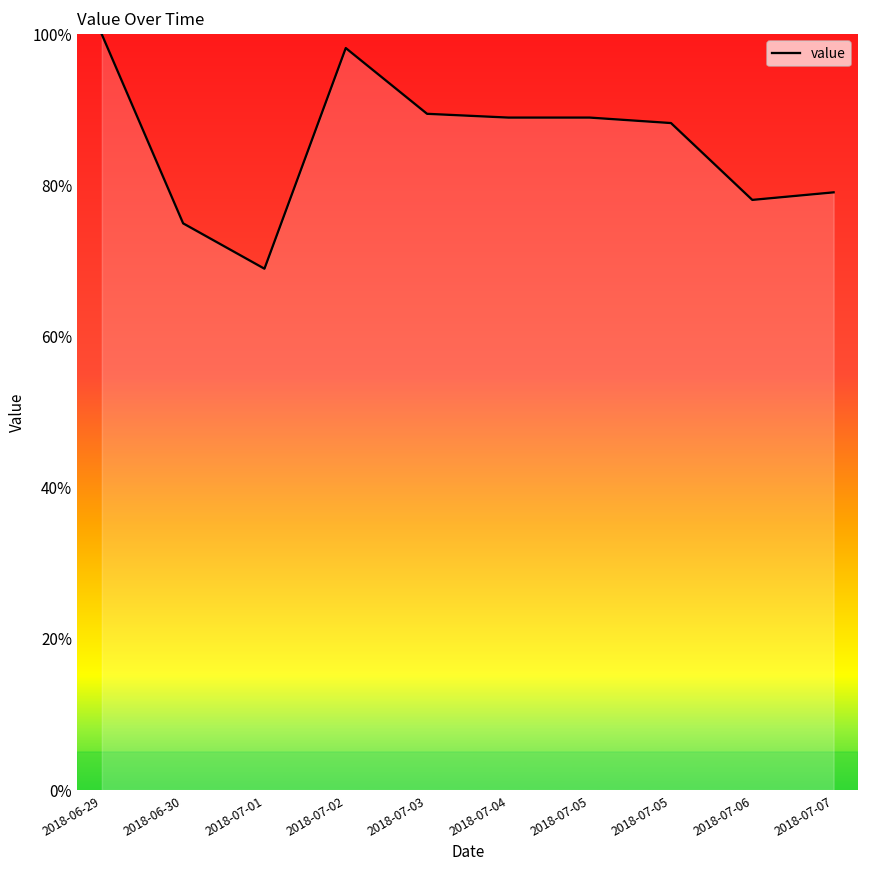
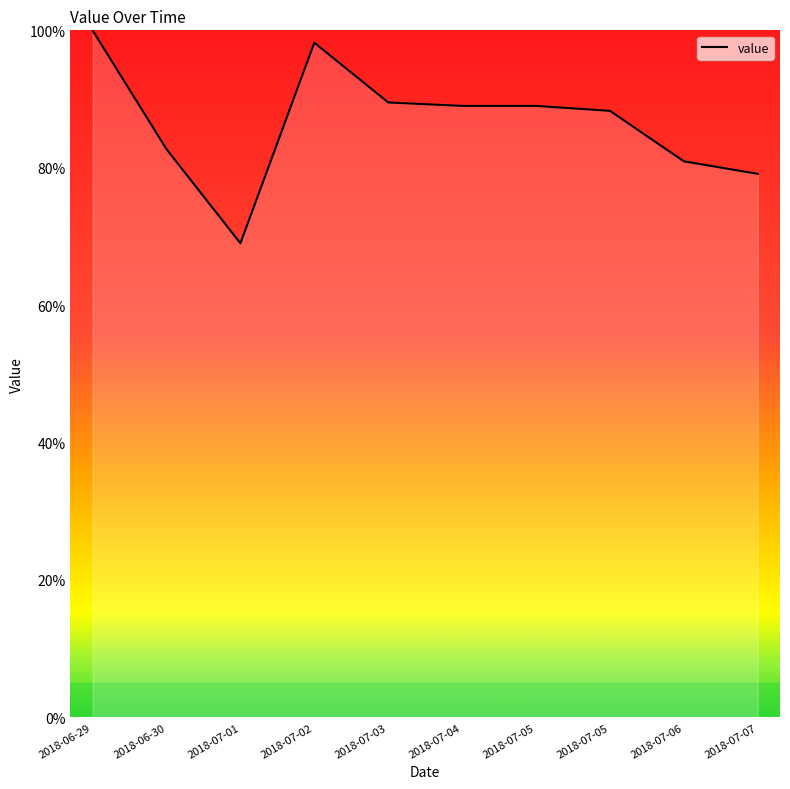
  {
    "2018-06-29": "100%",
-   "2018-06-30": "75%",
+   "2018-06-30": "83%",
    "2018-07-01": "69%",
    "2018-07-02": "98%",
    "2018-07-03": "90%",
    "2018-07-04": "89%",
-   "2018-07-06": "78%",
+   "2018-07-06": "81%",
    "2018-07-07": "79%"
  }
